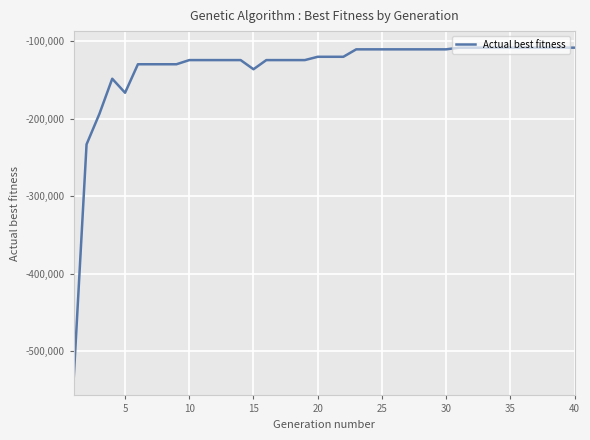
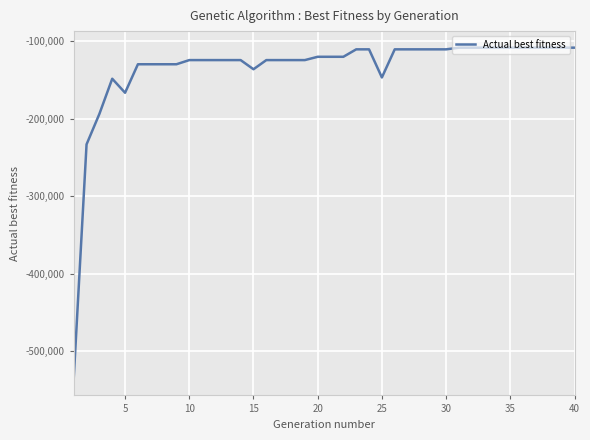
  {
    "5": "-170,000",
    "10": "-120,000",
    "15": "-140,000",
    "20": "-120,000",
-   "25": "-110,000",
+   "25": "-150,000",
    "30": "-110,000",
    "40": "-110,000"
  }
